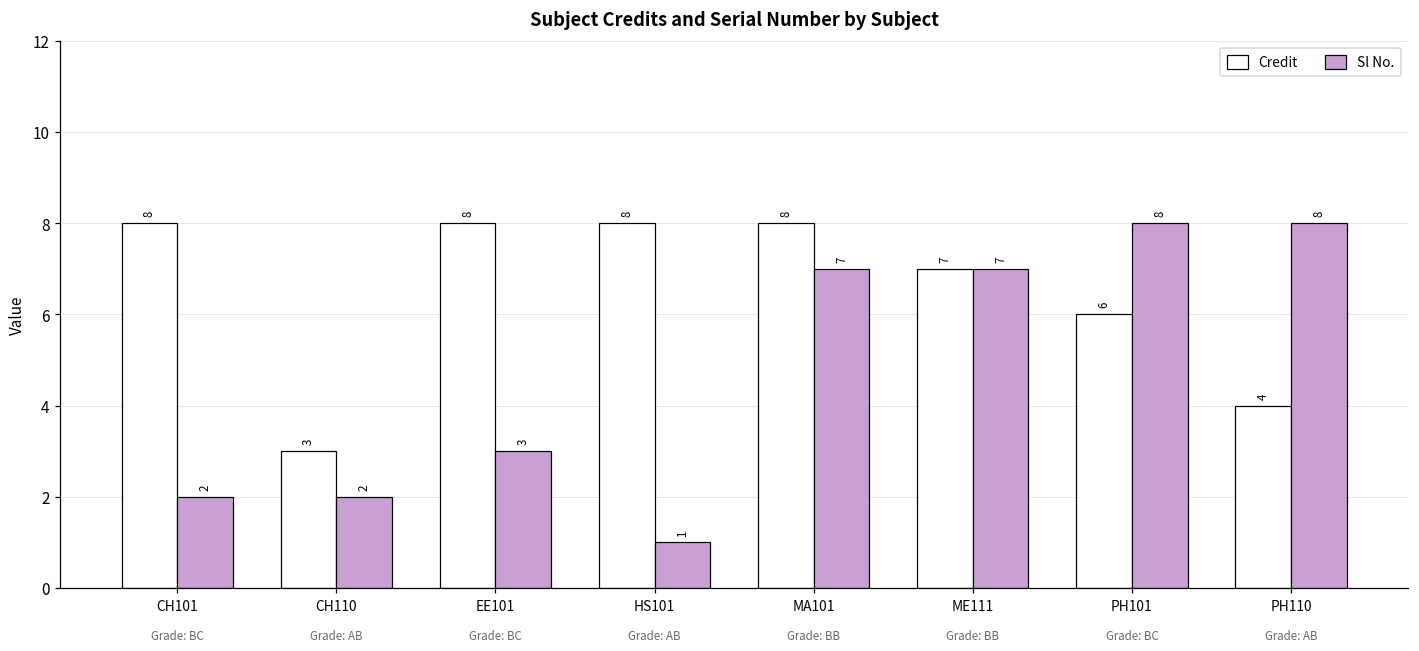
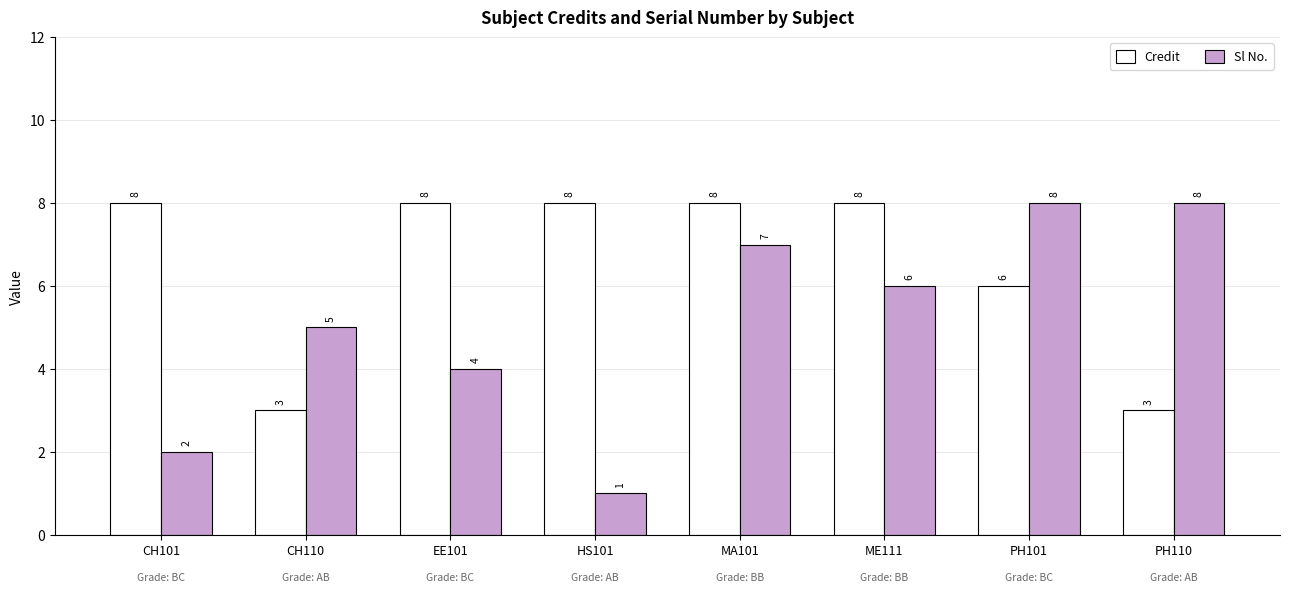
  {
    "Credit": {
      "CH101": 8,
      "CH110": 3,
      "EE101": 8,
      "HS101": 8,
      "MA101": 8,
-     "ME111": 7,
+     "ME111": 8,
      "PH101": 6,
-     "PH110": 4
+     "PH110": 3
    },
    "Sl No.": {
      "CH101": 2,
-     "CH110": 2,
-     "EE101": 3,
+     "CH110": 5,
+     "EE101": 4,
      "HS101": 1,
      "MA101": 7,
-     "ME111": 7,
+     "ME111": 6,
      "PH101": 8,
      "PH110": 8
    }
  }
